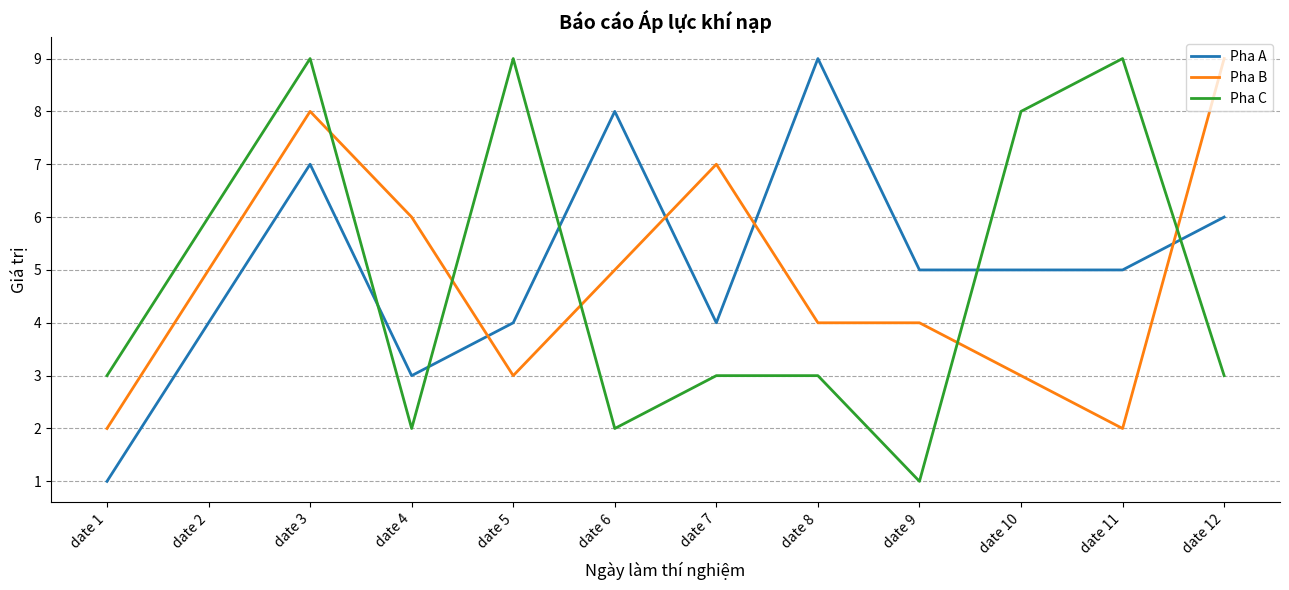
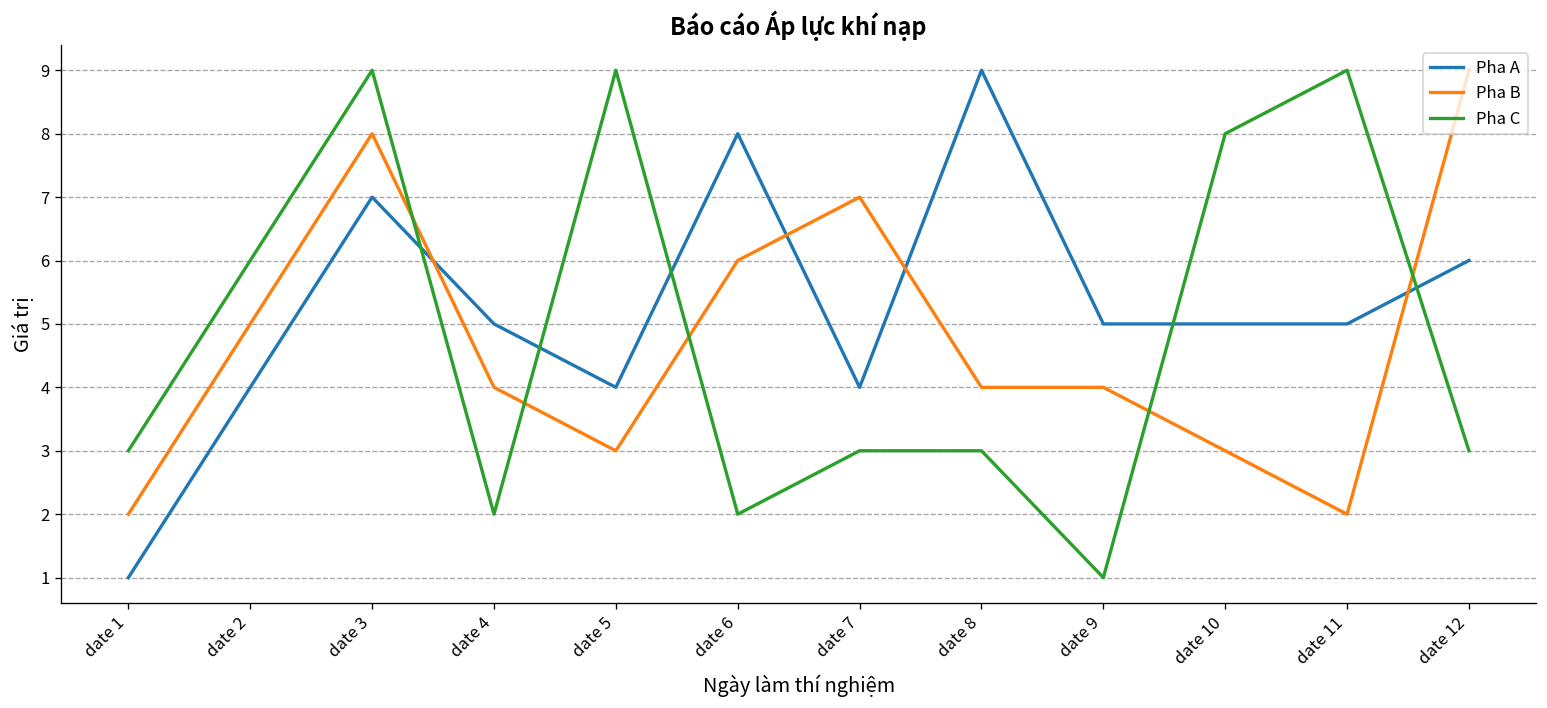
  {
    "Pha A": {
      "date 1": 1,
      "date 2": 4,
      "date 3": 7,
-     "date 4": 3,
+     "date 4": 5,
      "date 5": 4,
      "date 6": 8,
      "date 7": 4,
      "date 8": 9,
      "date 9": 5,
      "date 10": 5,
      "date 11": 5,
      "date 12": 6
    },
    "Pha B": {
      "date 1": 2,
      "date 2": 5,
      "date 3": 8,
-     "date 4": 6,
+     "date 4": 4,
      "date 5": 3,
-     "date 6": 5,
+     "date 6": 6,
      "date 7": 7,
      "date 8": 4,
      "date 9": 4,
      "date 10": 3,
      "date 11": 2
    },
    "Pha C": {
      "date 1": 3,
      "date 2": 6,
      "date 3": 9,
      "date 4": 2,
      "date 5": 9,
      "date 6": 2,
      "date 7": 3,
      "date 8": 3,
      "date 9": 1,
      "date 10": 8,
      "date 11": 9,
      "date 12": 3
    }
  }
